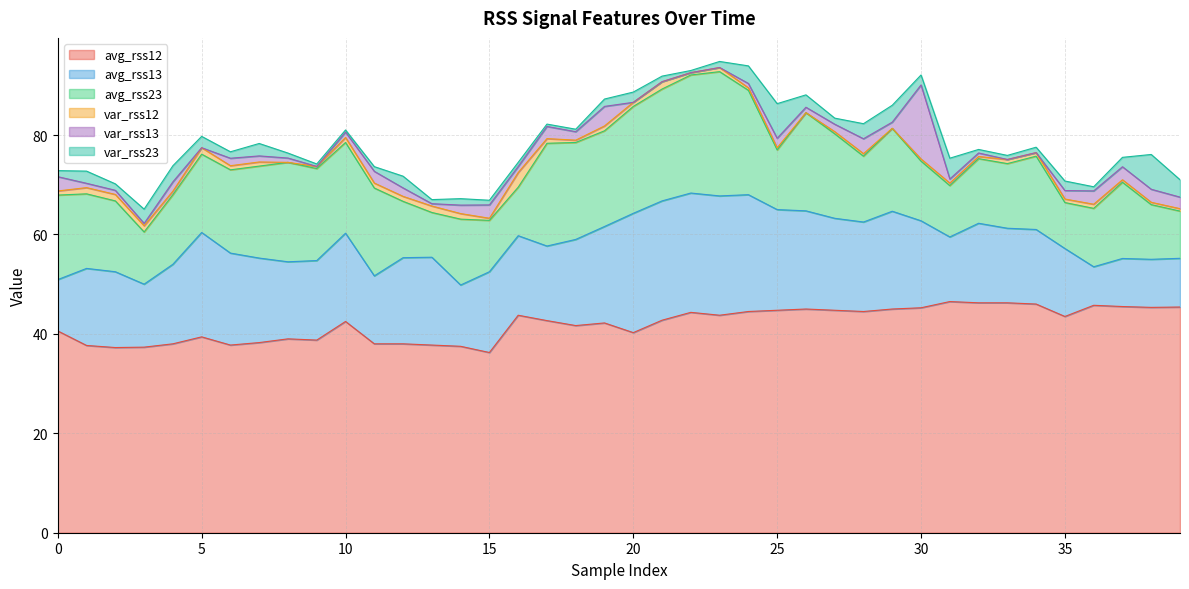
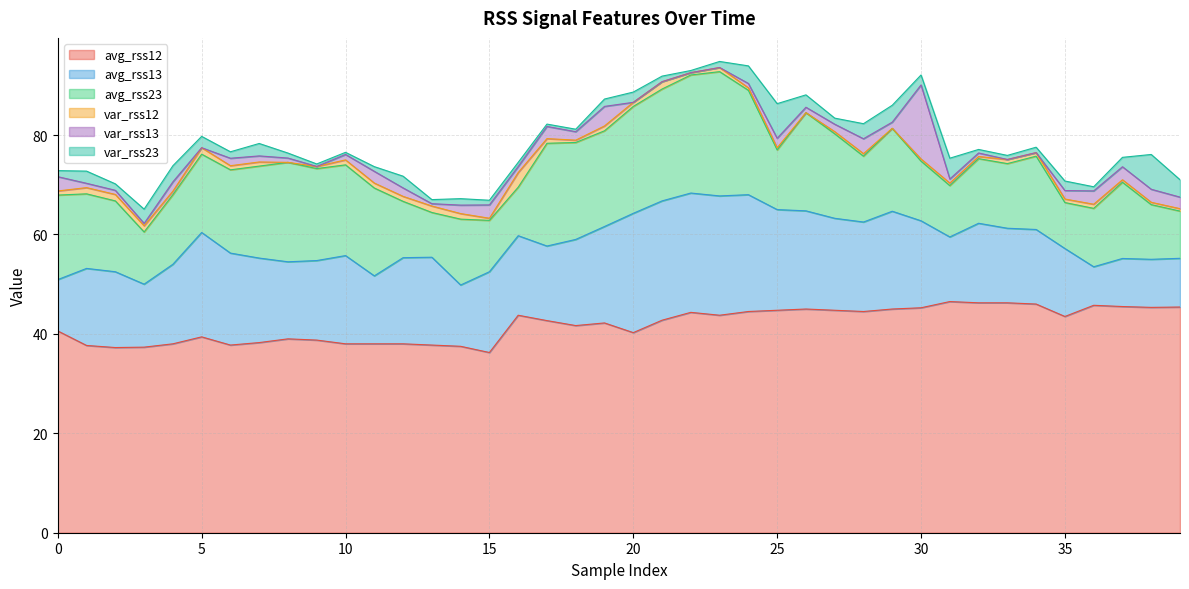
  {
    "avg_rss12": {
      "0": 41,
      "5": 39,
-     "10": 43,
+     "10": 38,
      "15": 36,
      "20": 40,
      "25": 45,
      "30": 45,
      "35": 44
    },
    "var_rss12": {
      "0": 1,
      "10": 1,
      "35": 1
    },
    "var_rss13": {
      "0": 3,
      "15": 3,
      "25": 2,
      "30": 15,
      "35": 2
    }
  }
